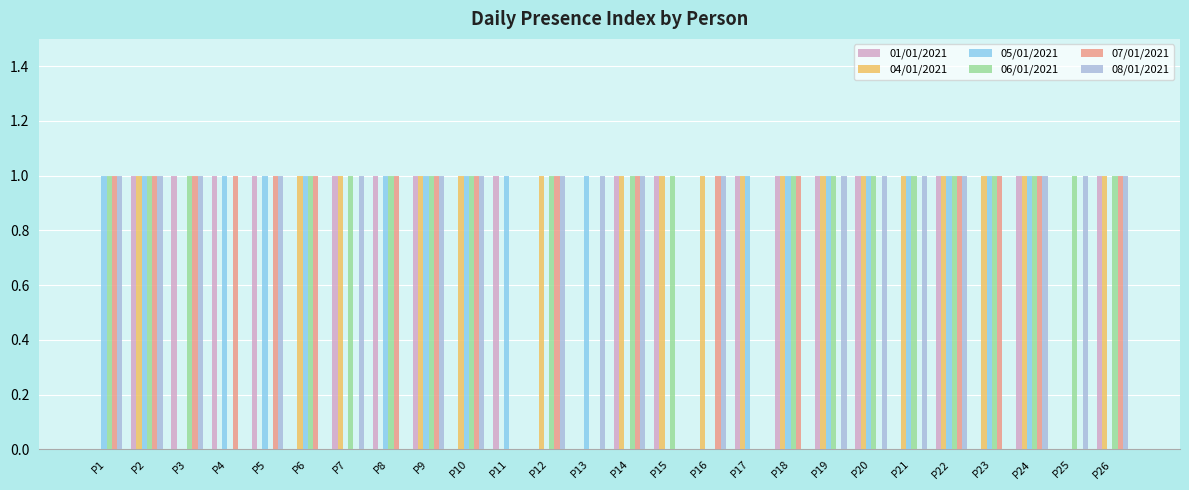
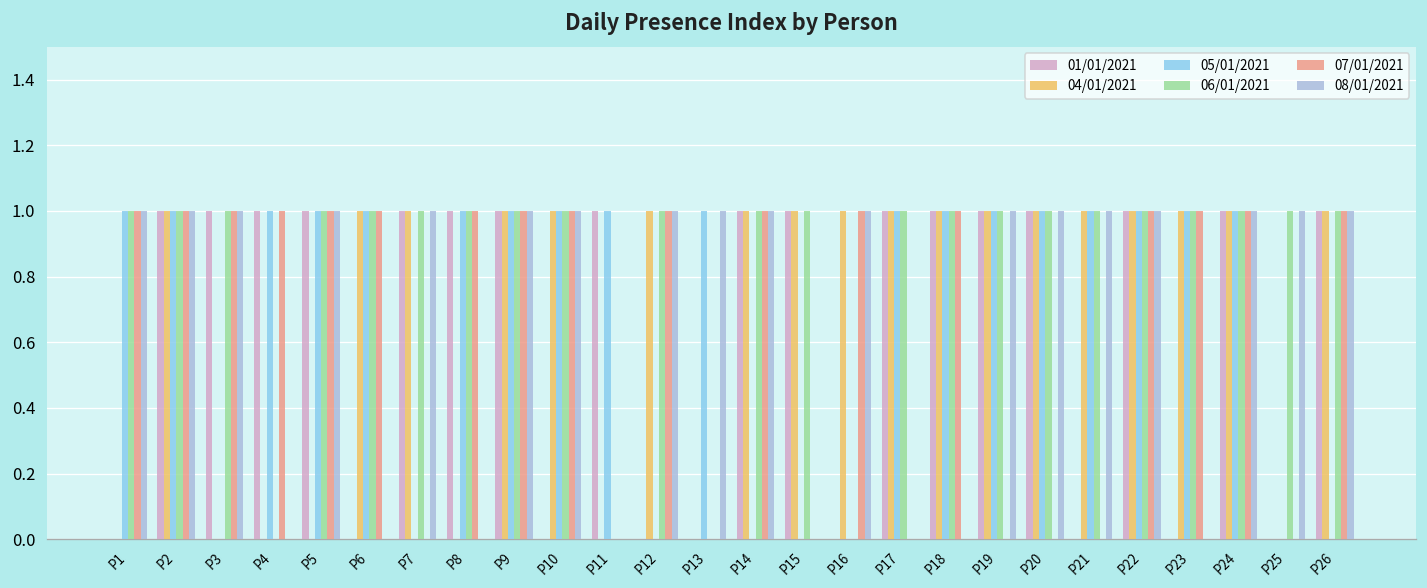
  {
    "06/01/2021": {
      "P1": 1,
      "P2": 1,
      "P3": 1,
      "P4": 0,
-     "P5": 0,
+     "P5": 1,
      "P6": 1,
      "P7": 1,
      "P8": 1,
      "P9": 1,
      "P10": 1,
      "P11": 0,
      "P12": 1,
      "P13": 0,
      "P14": 1,
      "P15": 1,
      "P16": 0,
-     "P17": 0,
+     "P17": 1,
      "P18": 1,
      "P19": 1,
      "P20": 1,
      "P21": 1,
      "P22": 1,
      "P23": 1,
      "P24": 1,
      "P25": 1,
      "P26": 1
    }
  }
